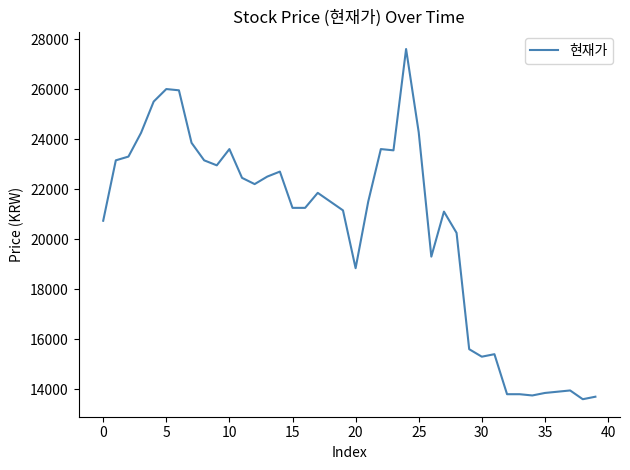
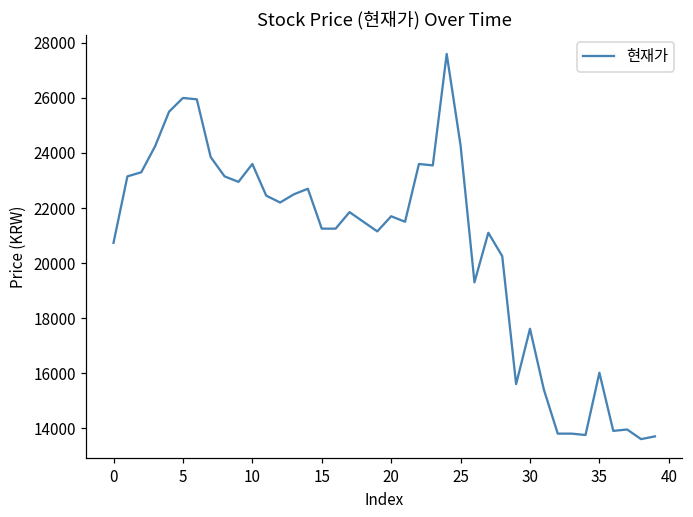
  {
    "0": 20700,
    "5": 26000,
    "10": 23600,
    "15": 21300,
-   "20": 18800,
+   "20": 21700,
    "25": 24300,
-   "30": 15300,
-   "35": 13900
+   "30": 17600,
+   "35": 16000
  }
